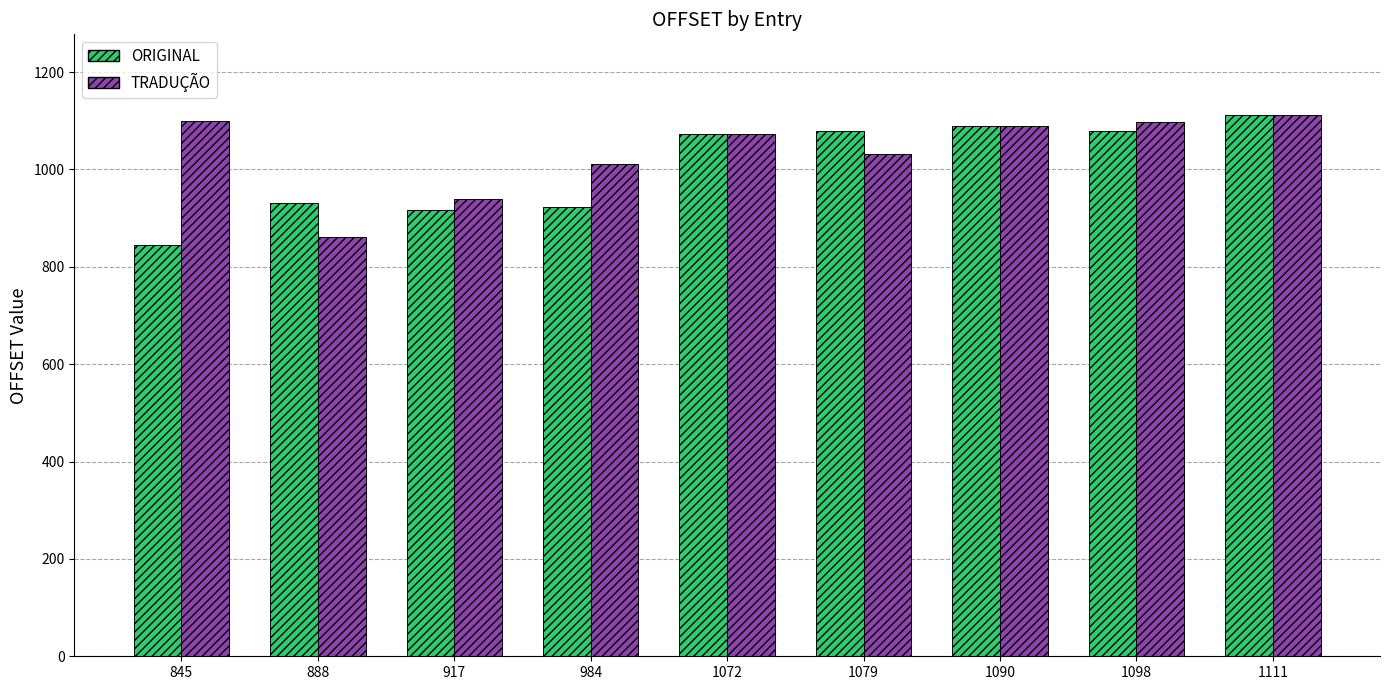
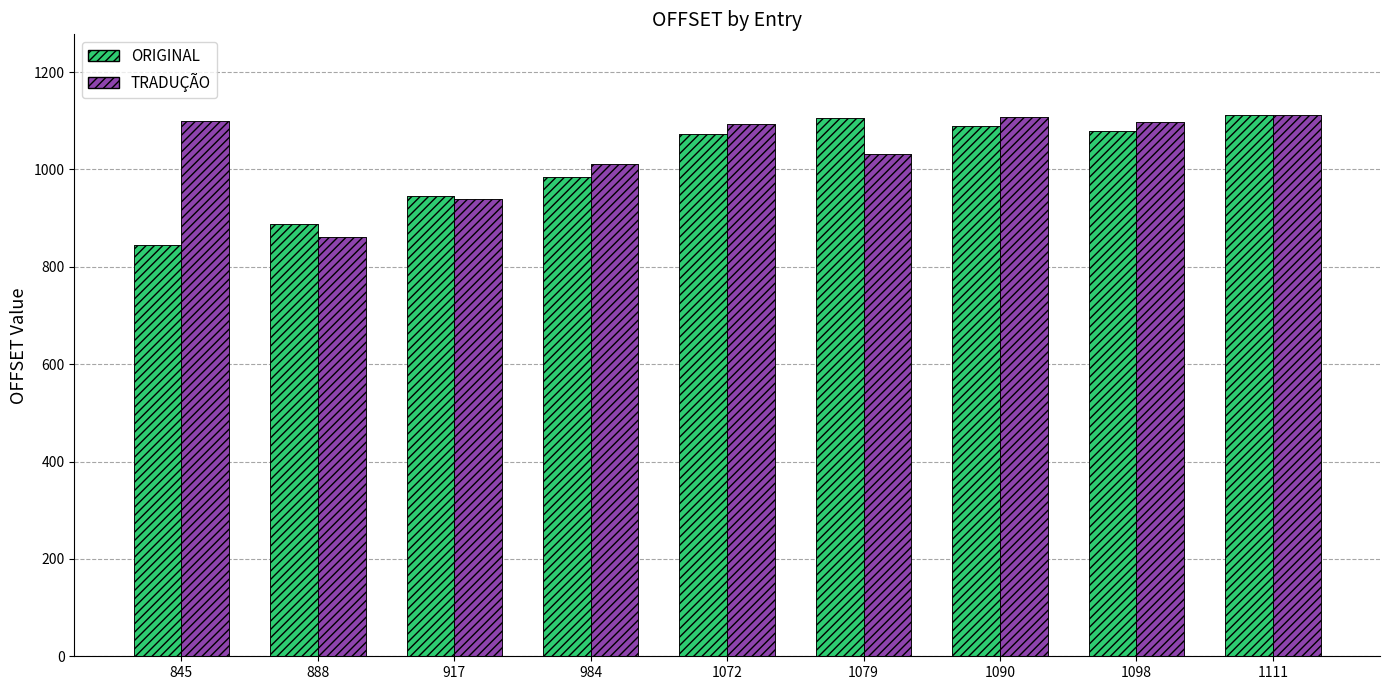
  {
    "ORIGINAL": {
      "845": 850,
-     "888": 930,
-     "917": 920,
-     "984": 920,
+     "888": 890,
+     "917": 950,
+     "984": 980,
      "1072": 1070,
-     "1079": 1080,
+     "1079": 1110,
      "1090": 1090,
      "1098": 1080,
      "1111": 1110
    },
    "TRADUÇÃO": {
      "845": 1100,
      "888": 860,
      "917": 940,
      "984": 1010,
-     "1072": 1070,
+     "1072": 1090,
      "1079": 1030,
-     "1090": 1090,
+     "1090": 1110,
      "1098": 1100,
      "1111": 1110
    }
  }
